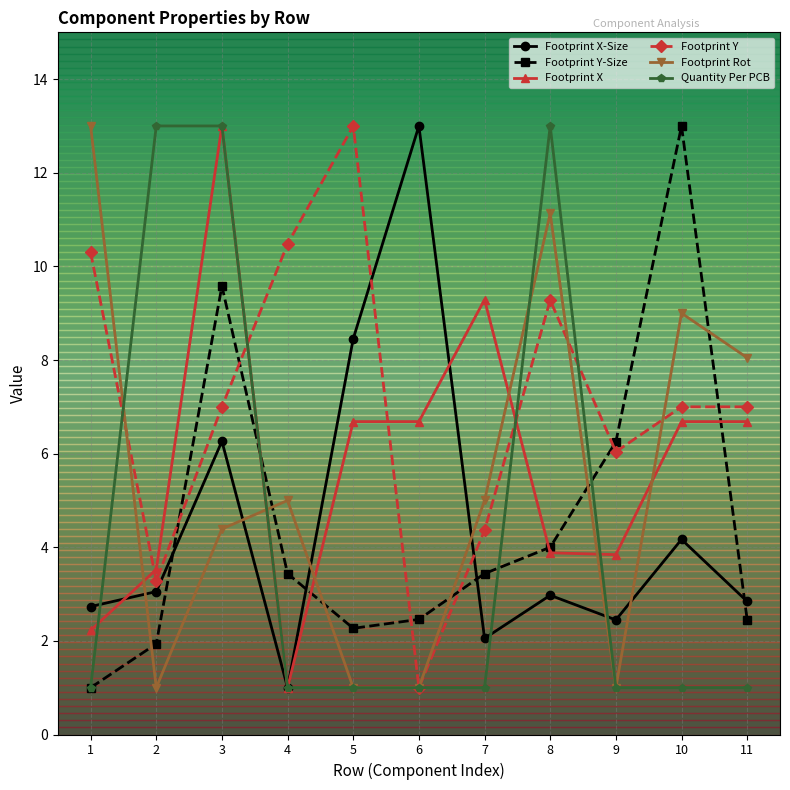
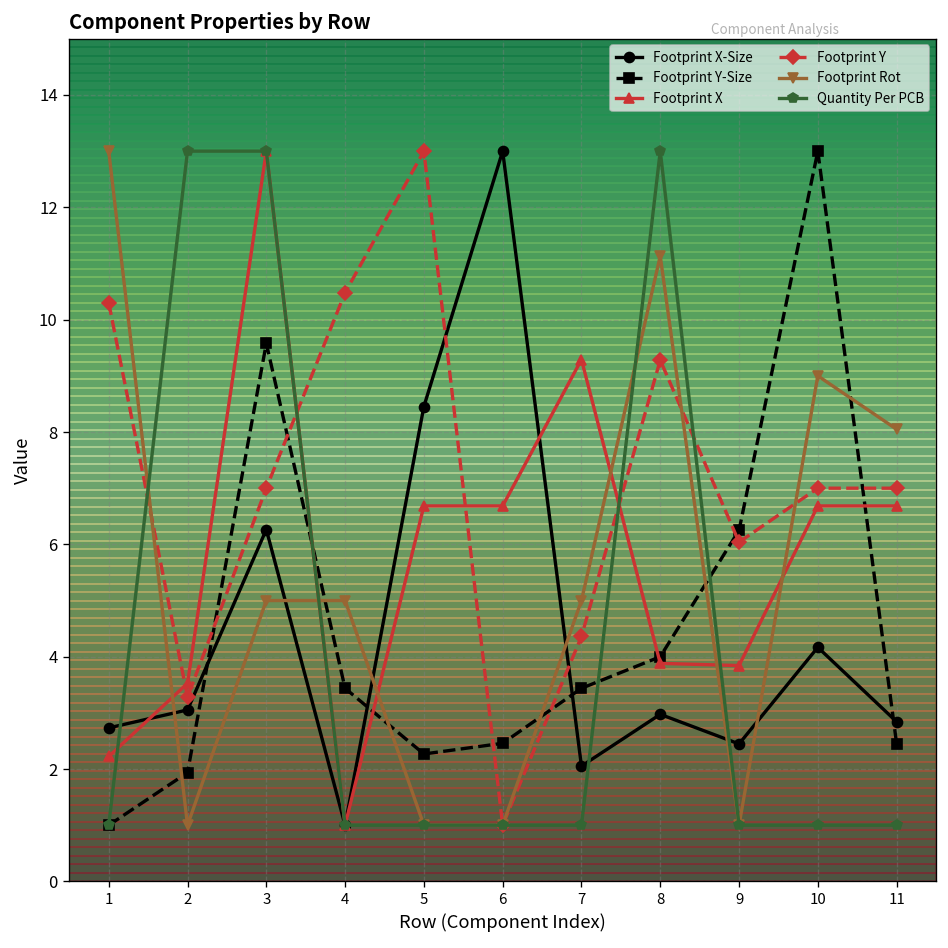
  {
    "Footprint Rot": {
      "1": 13.0,
      "2": 1.0,
-     "3": 4.4,
+     "3": 5.0,
      "4": 5.0,
      "7": 5.0,
      "8": 11.1,
      "10": 9.0,
      "11": 8.0
    },
    "Quantity Per PCB": {
      "2": 13.0,
      "7": 1.0,
      "8": 13.0,
      "10": 1.0,
      "11": 1.0
    }
  }
